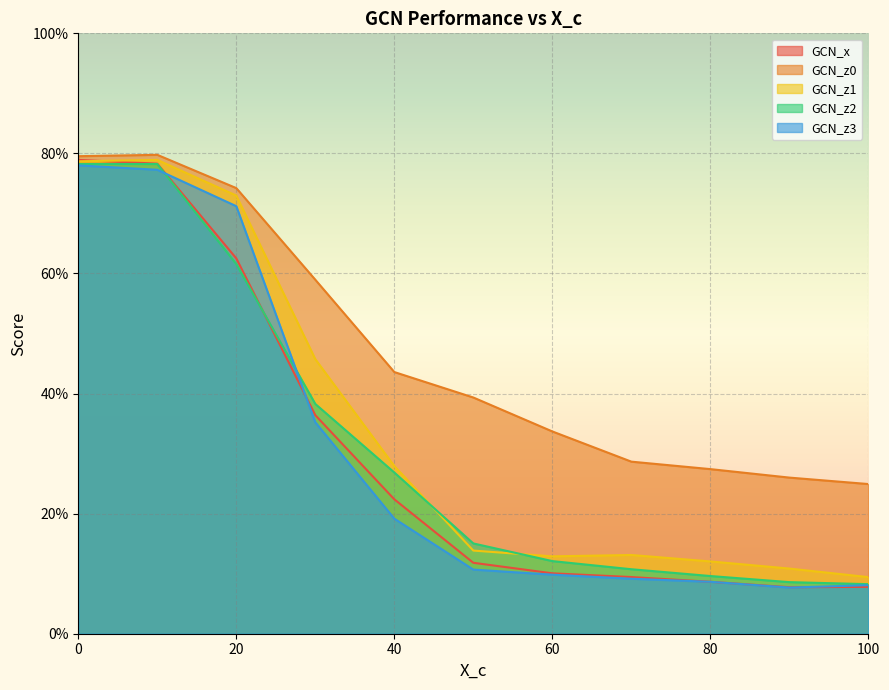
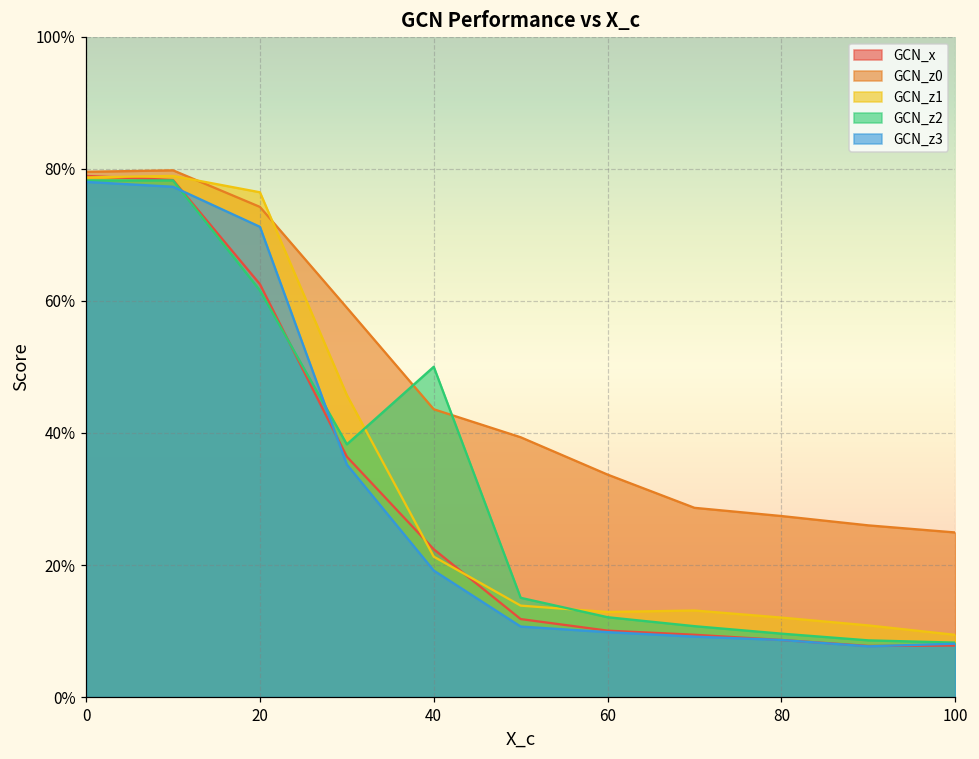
  {
    "GCN_z1": {
-     "20": "73%",
-     "40": "28%",
+     "20": "76%",
+     "40": "21%",
      "60": "13%",
      "80": "12%",
      "100": "9%"
    },
    "GCN_z2": {
      "20": "62%",
-     "40": "27%",
+     "40": "50%",
      "60": "12%",
      "80": "10%"
    },
    "GCN_z3": {
      "20": "71%",
      "40": "19%"
    }
  }
